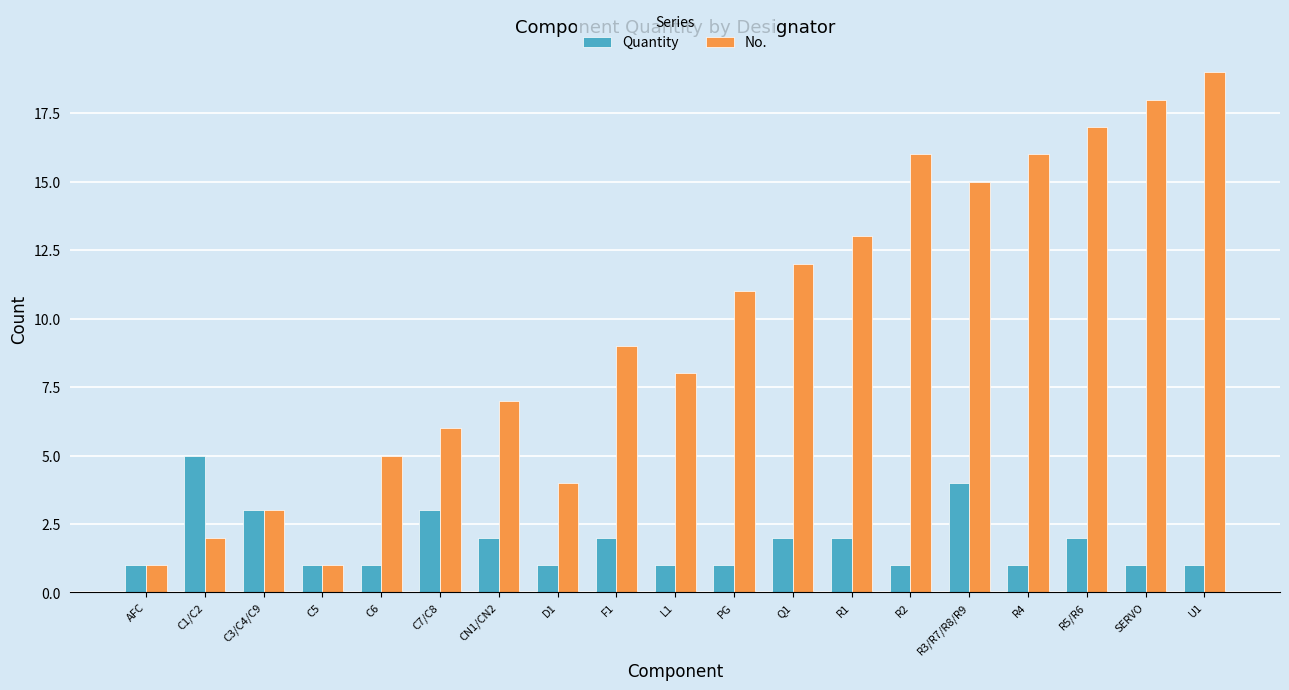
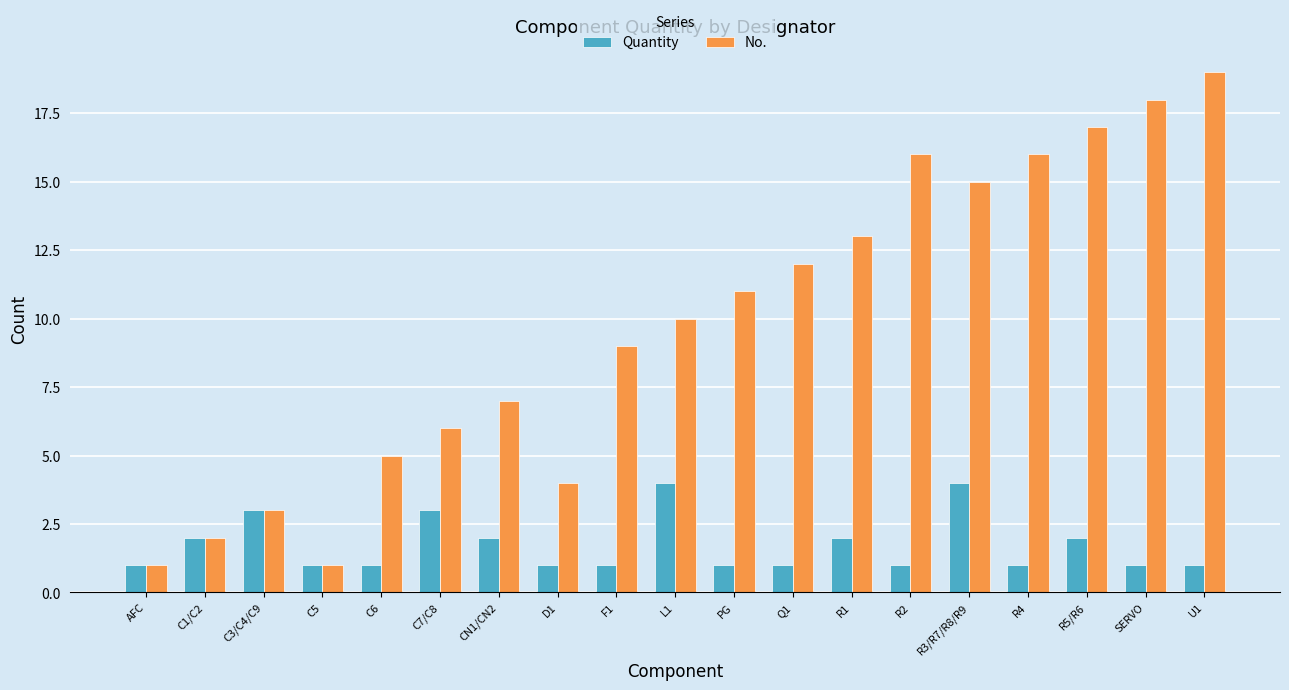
  {
    "Quantity": {
      "AFC": 1,
-     "C1/C2": 5,
+     "C1/C2": 2,
      "C3/C4/C9": 3,
      "C5": 1,
      "C6": 1,
      "C7/C8": 3,
      "CN1/CN2": 2,
      "D1": 1,
-     "F1": 2,
-     "L1": 1,
+     "F1": 1,
+     "L1": 4,
      "PG": 1,
-     "Q1": 2,
+     "Q1": 1,
      "R1": 2,
      "R2": 1,
      "R3/R7/R8/R9": 4,
      "R4": 1,
      "R5/R6": 2,
      "SERVO": 1,
      "U1": 1
    },
    "No.": {
      "AFC": 1,
      "C1/C2": 2,
      "C3/C4/C9": 3,
      "C5": 1,
      "C6": 5,
      "C7/C8": 6,
      "CN1/CN2": 7,
      "D1": 4,
      "F1": 9,
-     "L1": 8,
+     "L1": 10,
      "PG": 11,
      "Q1": 12,
      "R1": 13,
      "R2": 16,
      "R3/R7/R8/R9": 15,
      "R4": 16,
      "R5/R6": 17,
      "SERVO": 18,
      "U1": 19
    }
  }
